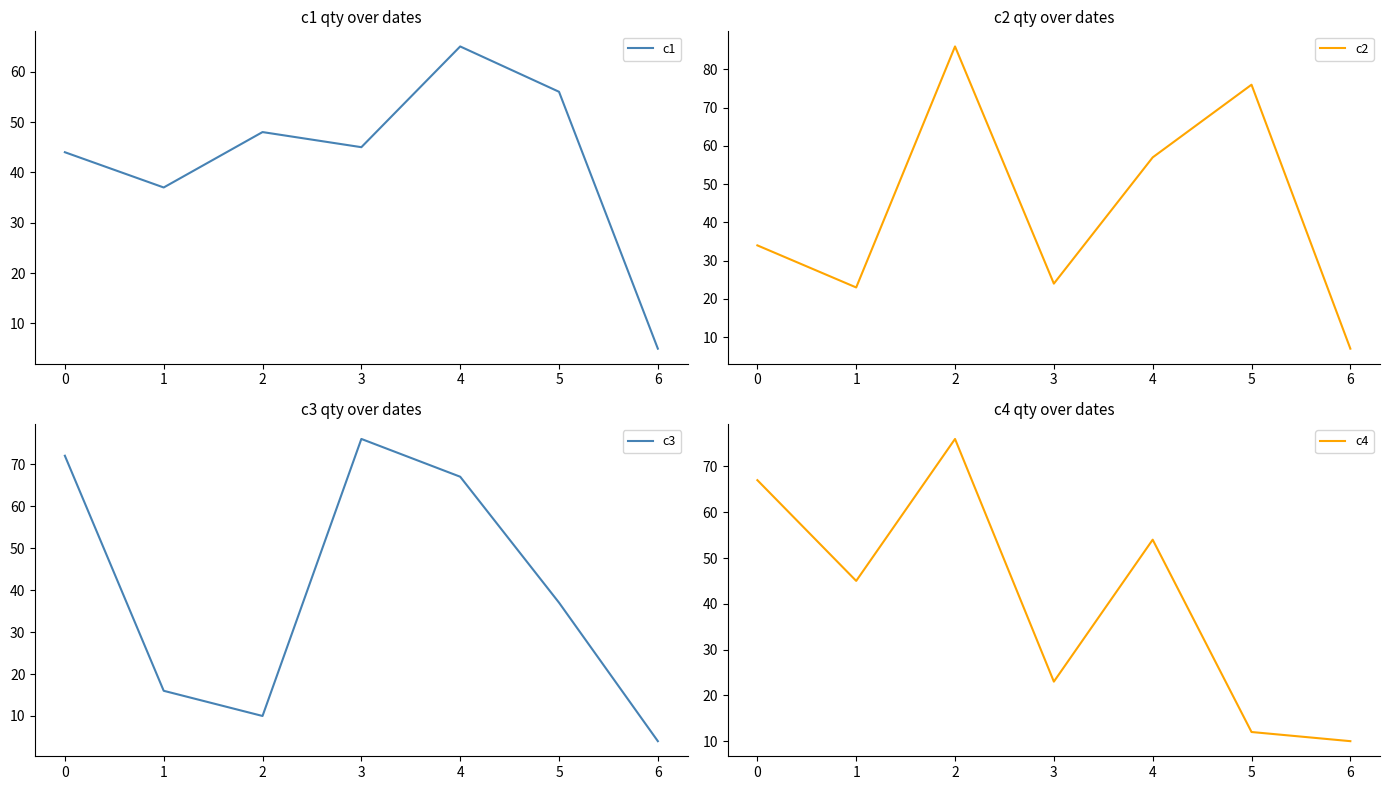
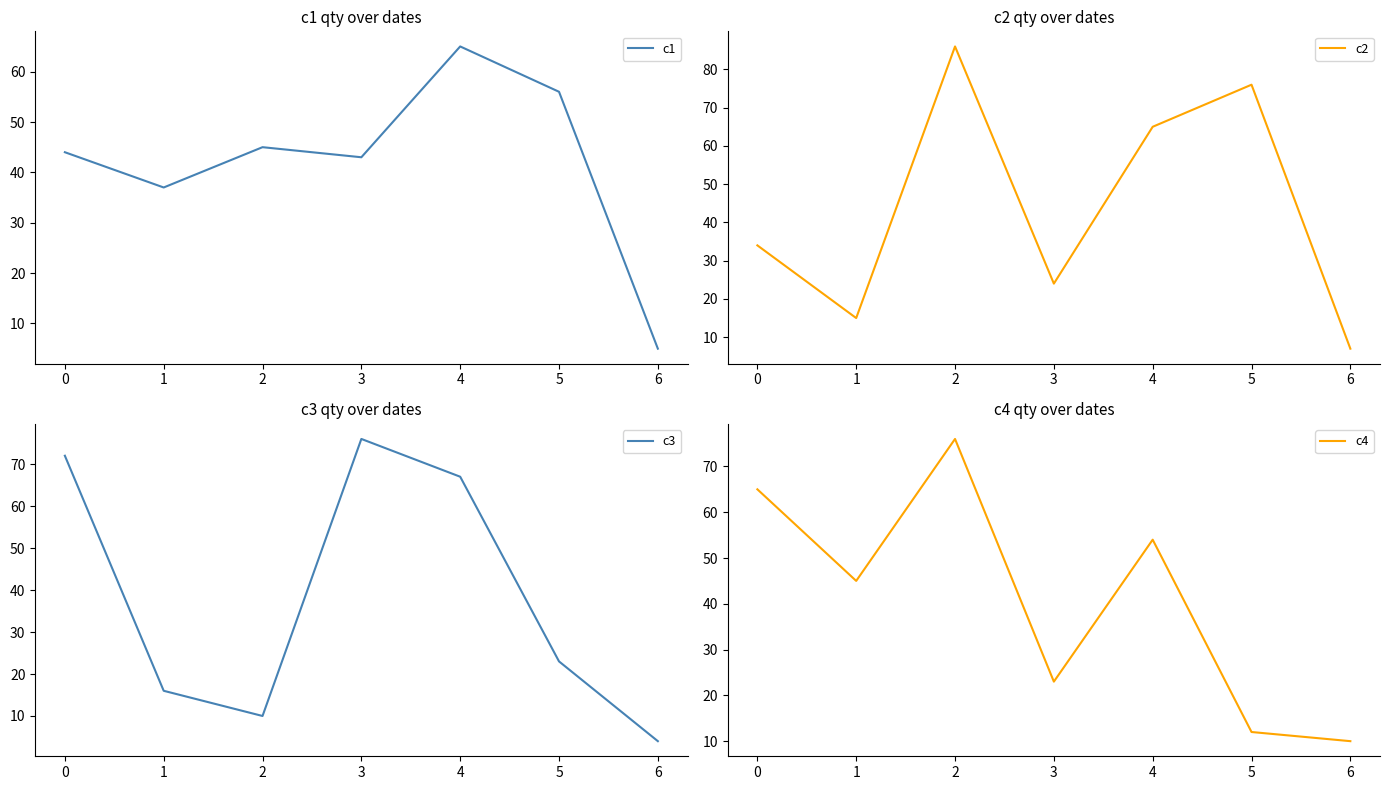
  {
    "c1 qty over dates": {
      "0": 44,
      "1": 37,
-     "2": 48,
-     "3": 45,
+     "2": 45,
+     "3": 43,
      "4": 65,
      "5": 56,
      "6": 5
    },
    "c2 qty over dates": {
      "0": 34,
-     "1": 23,
+     "1": 15,
      "2": 86,
      "3": 24,
-     "4": 57,
+     "4": 65,
      "5": 76,
      "6": 7
    },
    "c3 qty over dates": {
      "0": 72,
      "1": 16,
      "2": 10,
      "3": 76,
      "4": 67,
-     "5": 37,
+     "5": 23,
      "6": 4
    },
    "c4 qty over dates": {
-     "0": 67,
+     "0": 65,
      "1": 45,
      "2": 76,
      "3": 23,
      "4": 54,
      "5": 12,
      "6": 10
    }
  }
